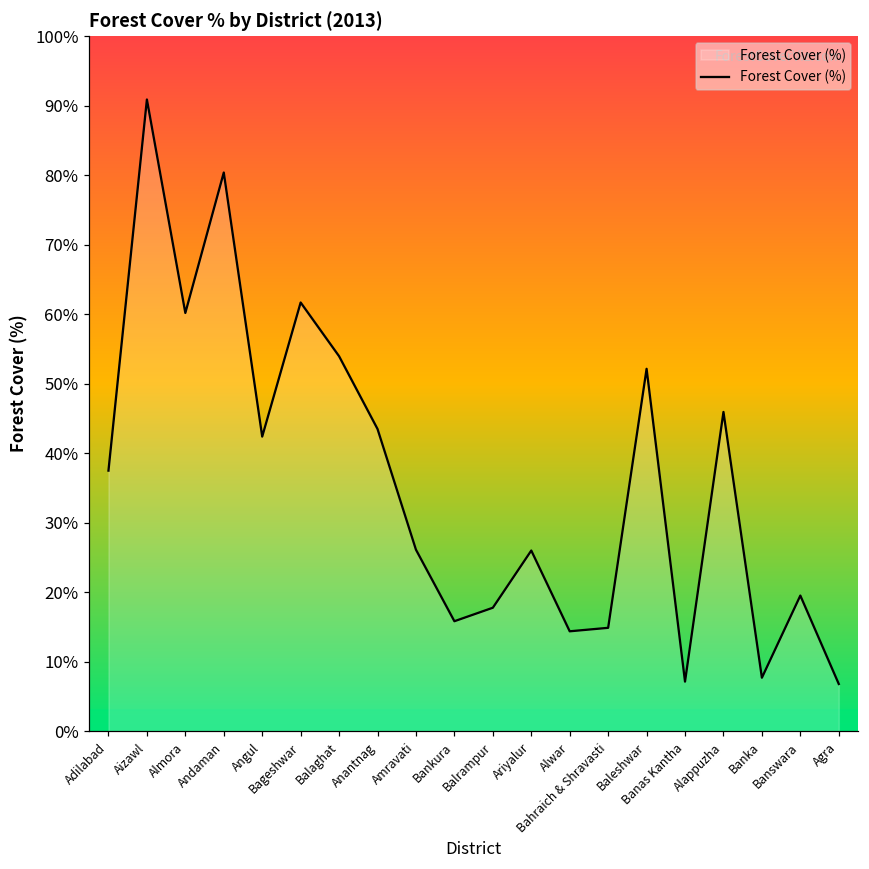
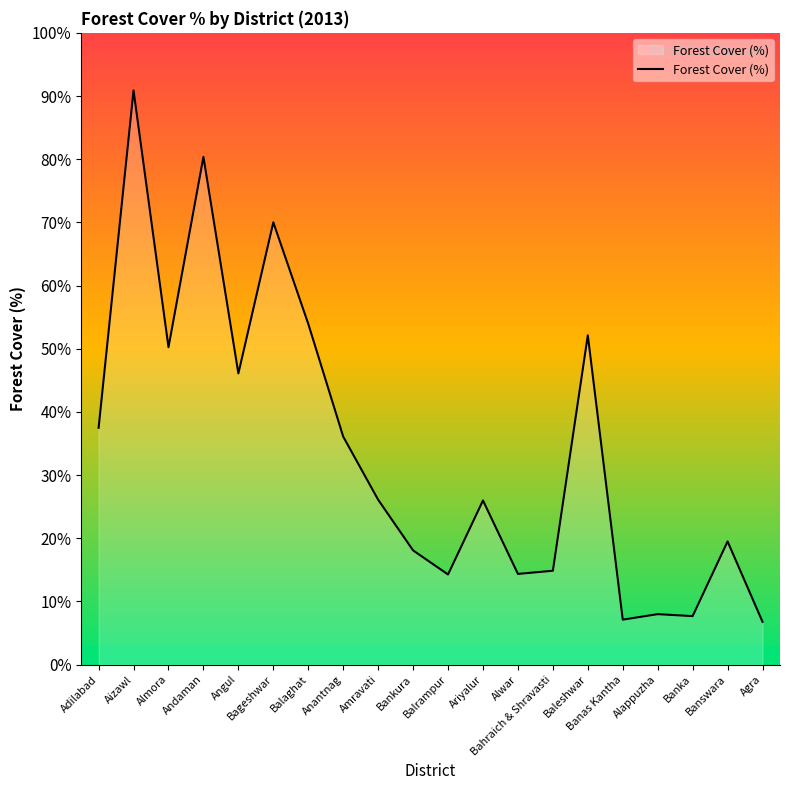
  {
    "Adilabad": "37%",
    "Aizawl": "91%",
-   "Almora": "60%",
+   "Almora": "50%",
    "Andaman": "80%",
-   "Angul": "42%",
-   "Bageshwar": "62%",
+   "Angul": "46%",
+   "Bageshwar": "70%",
    "Balaghat": "54%",
-   "Anantnag": "43%",
+   "Anantnag": "36%",
    "Amravati": "26%",
-   "Bankura": "16%",
-   "Balrampur": "18%",
+   "Bankura": "18%",
+   "Balrampur": "14%",
    "Ariyalur": "26%",
    "Alwar": "14%",
    "Bahraich & Shravasti": "15%",
    "Baleshwar": "52%",
    "Banas Kantha": "7%",
-   "Alappuzha": "46%",
+   "Alappuzha": "8%",
    "Banka": "8%",
    "Banswara": "20%",
    "Agra": "7%"
  }
